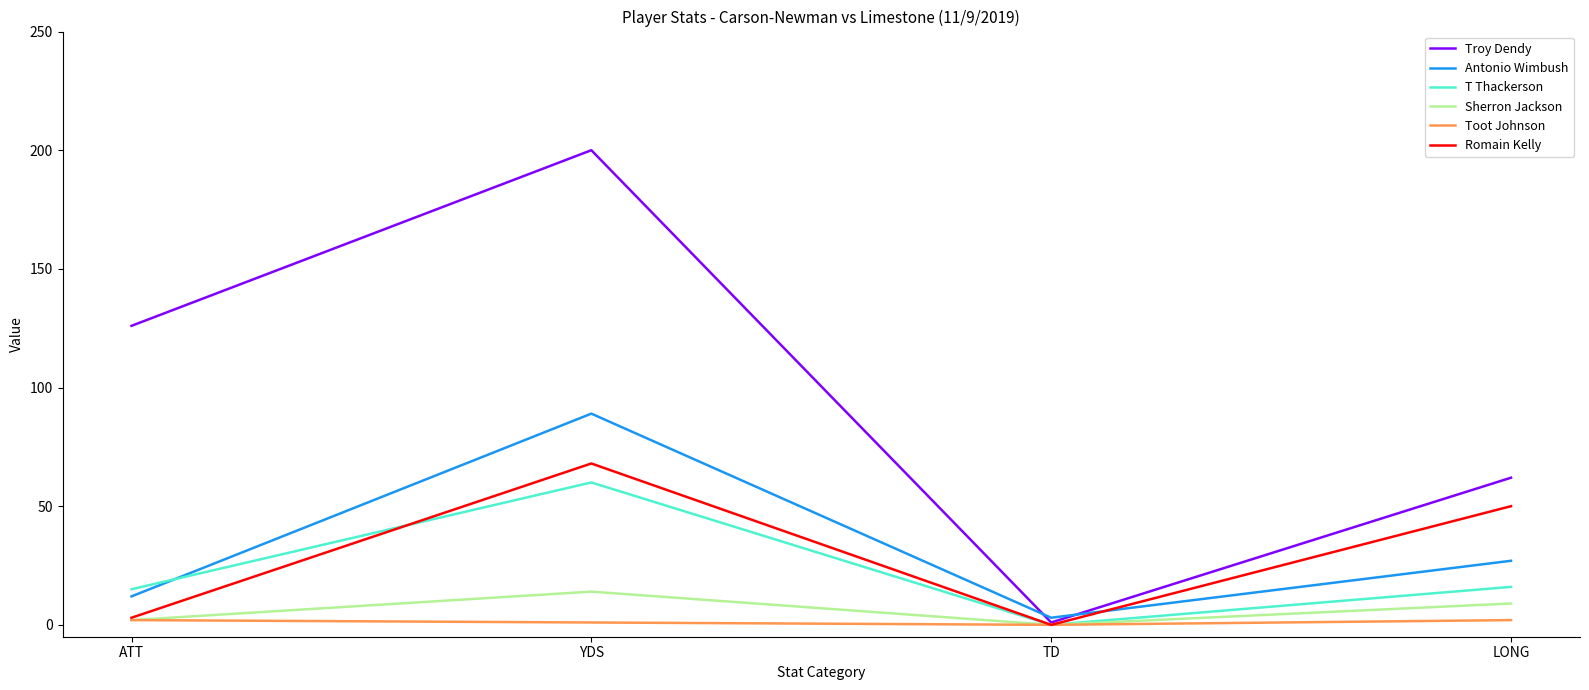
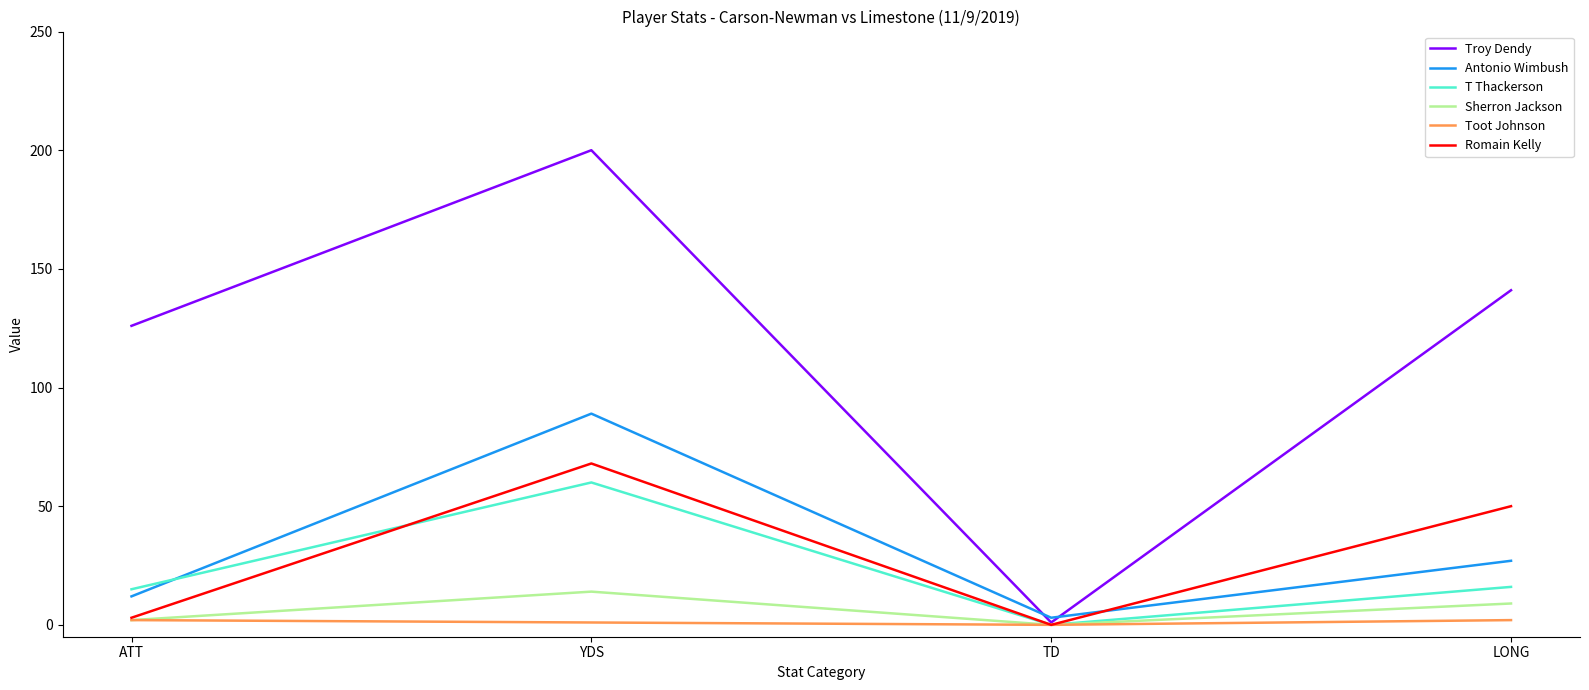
  {
    "Troy Dendy": {
      "ATT": 126,
      "YDS": 200,
-     "LONG": 62
+     "LONG": 141
    },
    "Antonio Wimbush": {
      "ATT": 12,
      "YDS": 89,
      "TD": 3,
      "LONG": 27
    },
    "T Thackerson": {
      "ATT": 15,
      "YDS": 60,
      "LONG": 16
    },
    "Sherron Jackson": {
      "YDS": 14,
      "LONG": 9
    },
    "Toot Johnson": {
      "YDS": 1,
      "LONG": 2
    },
    "Romain Kelly": {
      "YDS": 68,
      "LONG": 50
    }
  }
